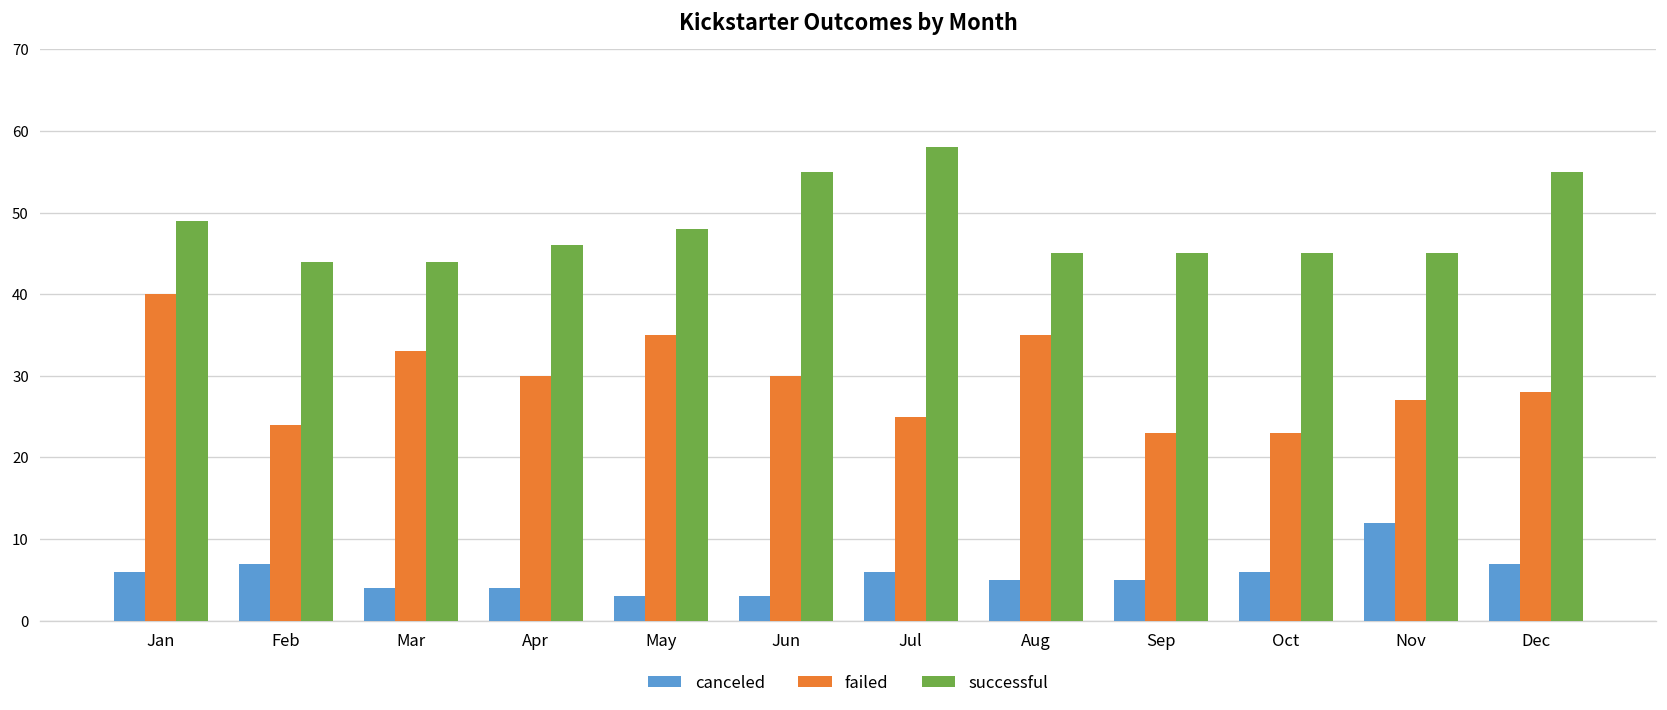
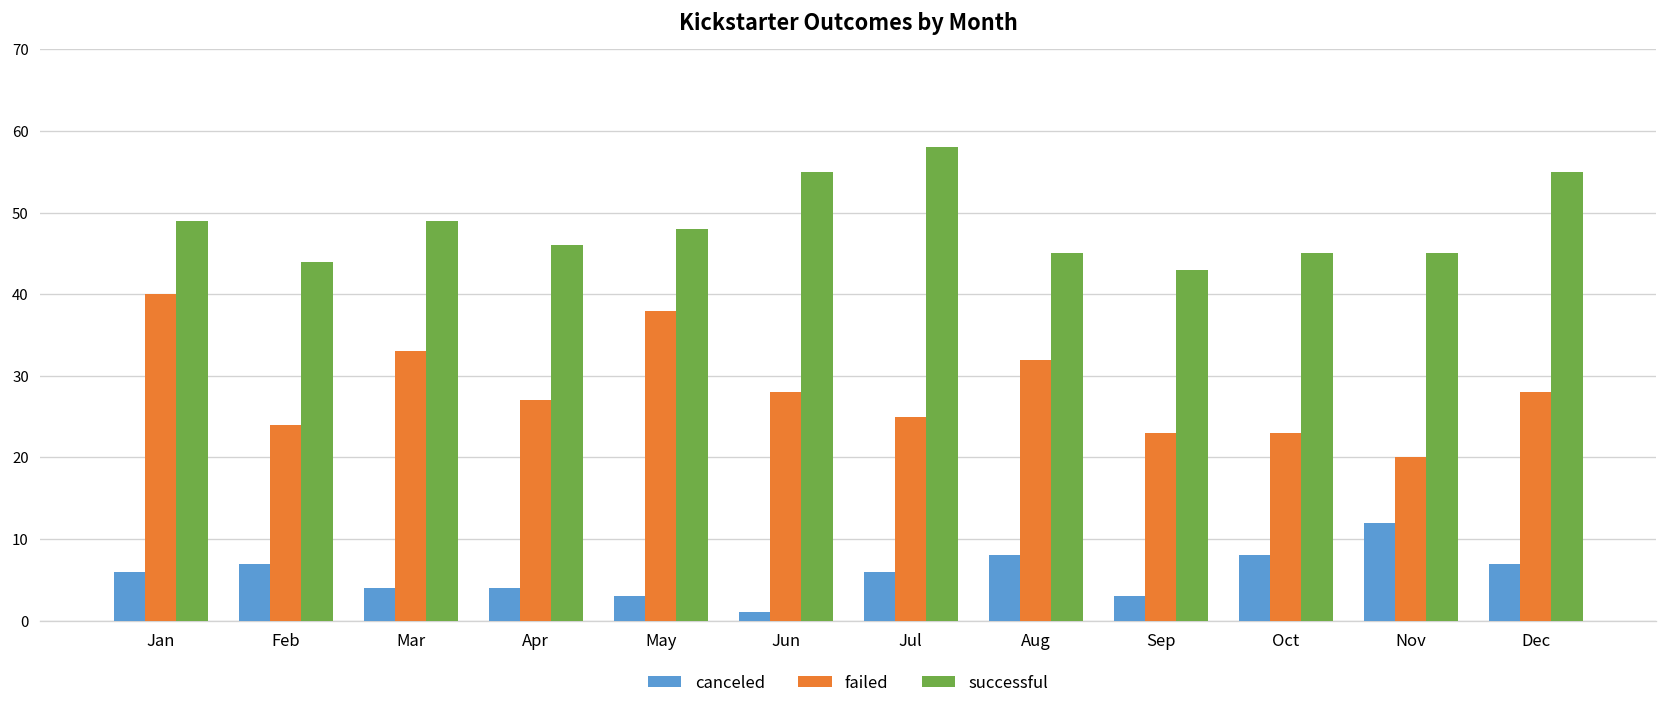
  {
    "canceled": {
      "Jan": 6,
      "Feb": 7,
      "Mar": 4,
      "Apr": 4,
      "May": 3,
-     "Jun": 3,
+     "Jun": 1,
      "Jul": 6,
-     "Aug": 5,
-     "Sep": 5,
-     "Oct": 6,
+     "Aug": 8,
+     "Sep": 3,
+     "Oct": 8,
      "Nov": 12,
      "Dec": 7
    },
    "failed": {
      "Jan": 40,
      "Feb": 24,
      "Mar": 33,
-     "Apr": 30,
-     "May": 35,
-     "Jun": 30,
+     "Apr": 27,
+     "May": 38,
+     "Jun": 28,
      "Jul": 25,
-     "Aug": 35,
+     "Aug": 32,
      "Sep": 23,
      "Oct": 23,
-     "Nov": 27,
+     "Nov": 20,
      "Dec": 28
    },
    "successful": {
      "Jan": 49,
      "Feb": 44,
-     "Mar": 44,
+     "Mar": 49,
      "Apr": 46,
      "May": 48,
      "Jun": 55,
      "Jul": 58,
      "Aug": 45,
-     "Sep": 45,
+     "Sep": 43,
      "Oct": 45,
      "Nov": 45,
      "Dec": 55
    }
  }
